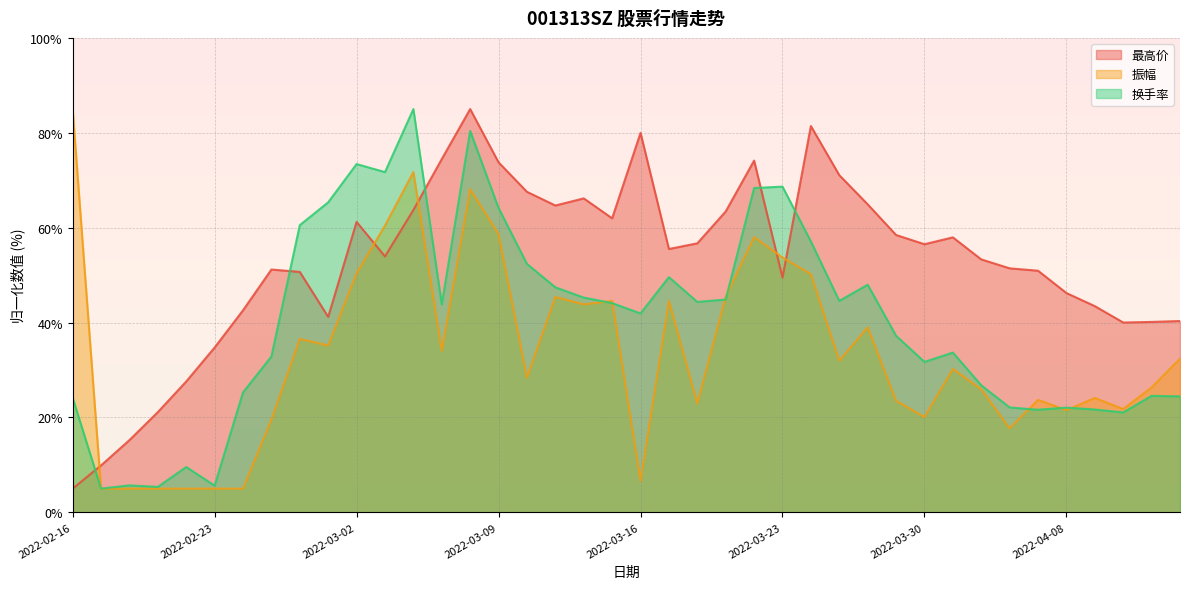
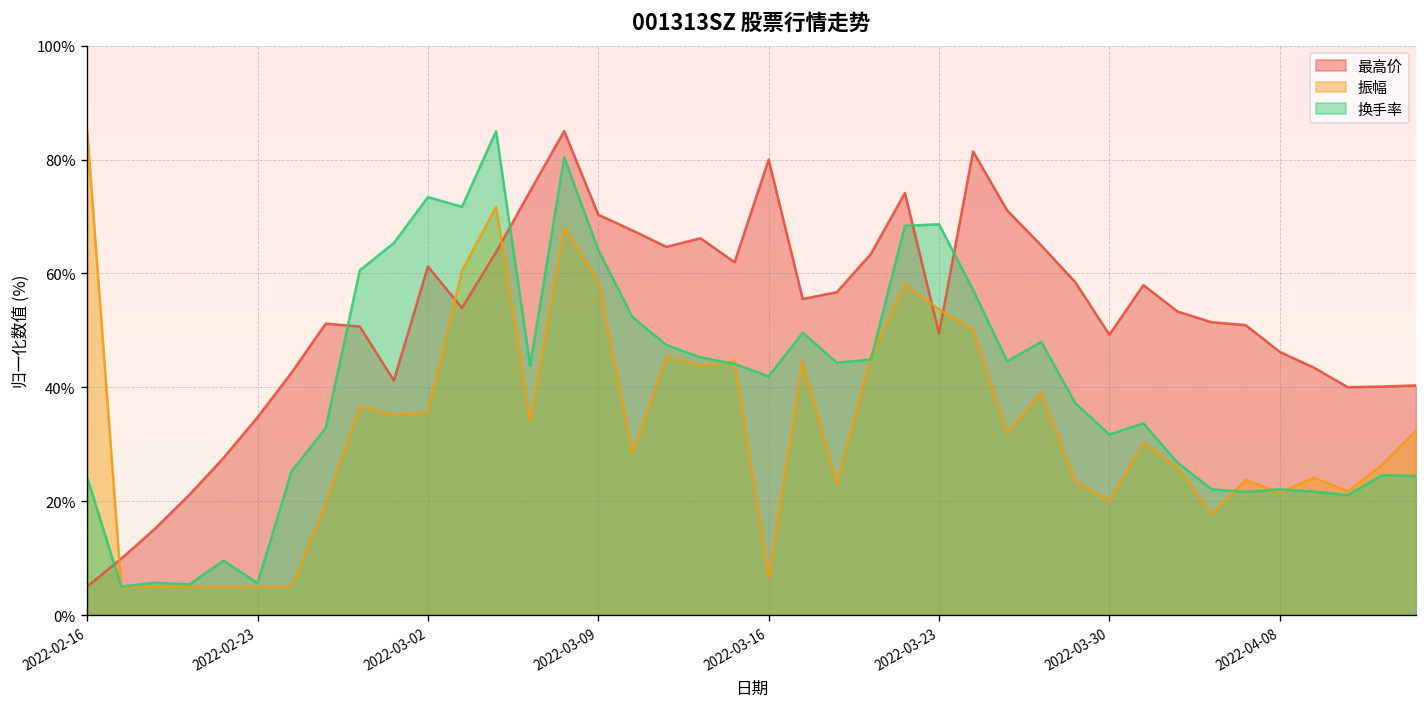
  {
    "最高价": {
      "2022-02-16": "5%",
      "2022-02-23": "35%",
      "2022-03-02": "61%",
-     "2022-03-09": "74%",
+     "2022-03-09": "70%",
      "2022-03-16": "80%",
      "2022-03-23": "49%",
-     "2022-03-30": "57%",
+     "2022-03-30": "49%",
      "2022-04-08": "46%"
    },
    "振幅": {
      "2022-02-16": "85%",
      "2022-02-23": "5%",
-     "2022-03-02": "50%",
+     "2022-03-02": "36%",
      "2022-03-09": "59%",
      "2022-03-16": "7%",
      "2022-03-23": "54%",
      "2022-03-30": "20%"
    },
    "换手率": {
      "2022-02-16": "24%",
      "2022-02-23": "6%",
      "2022-03-02": "73%",
      "2022-03-09": "64%",
      "2022-03-16": "42%",
      "2022-03-23": "69%",
      "2022-03-30": "32%"
    }
  }
